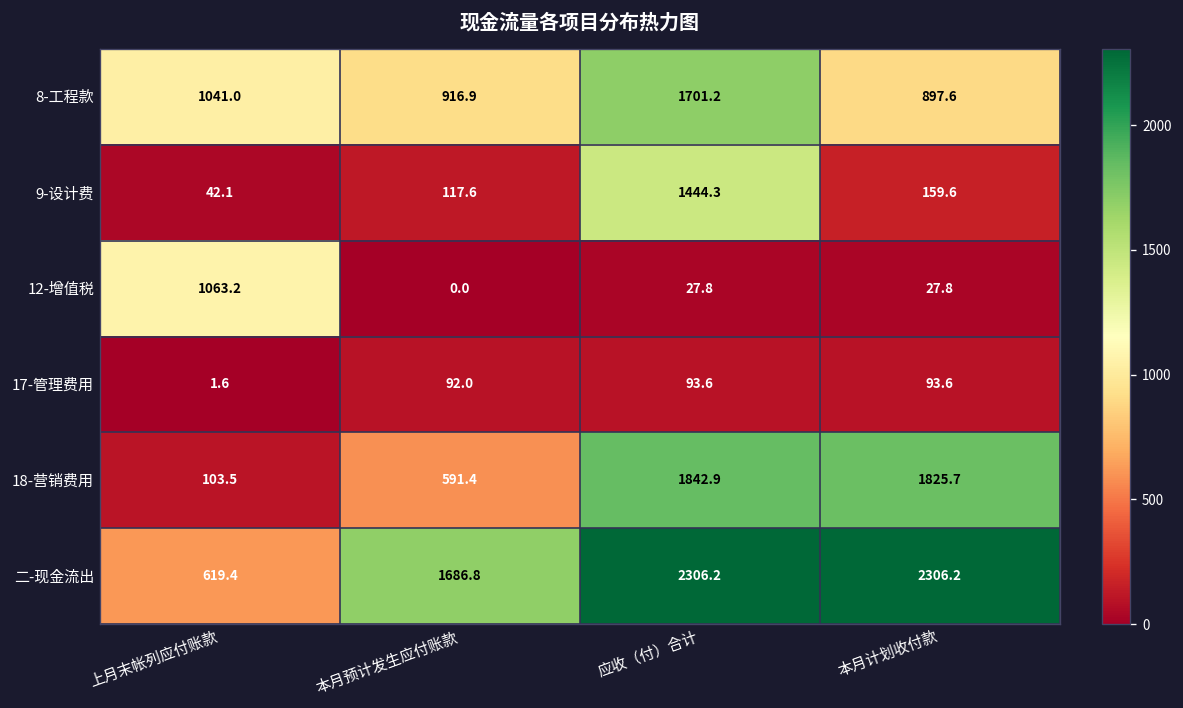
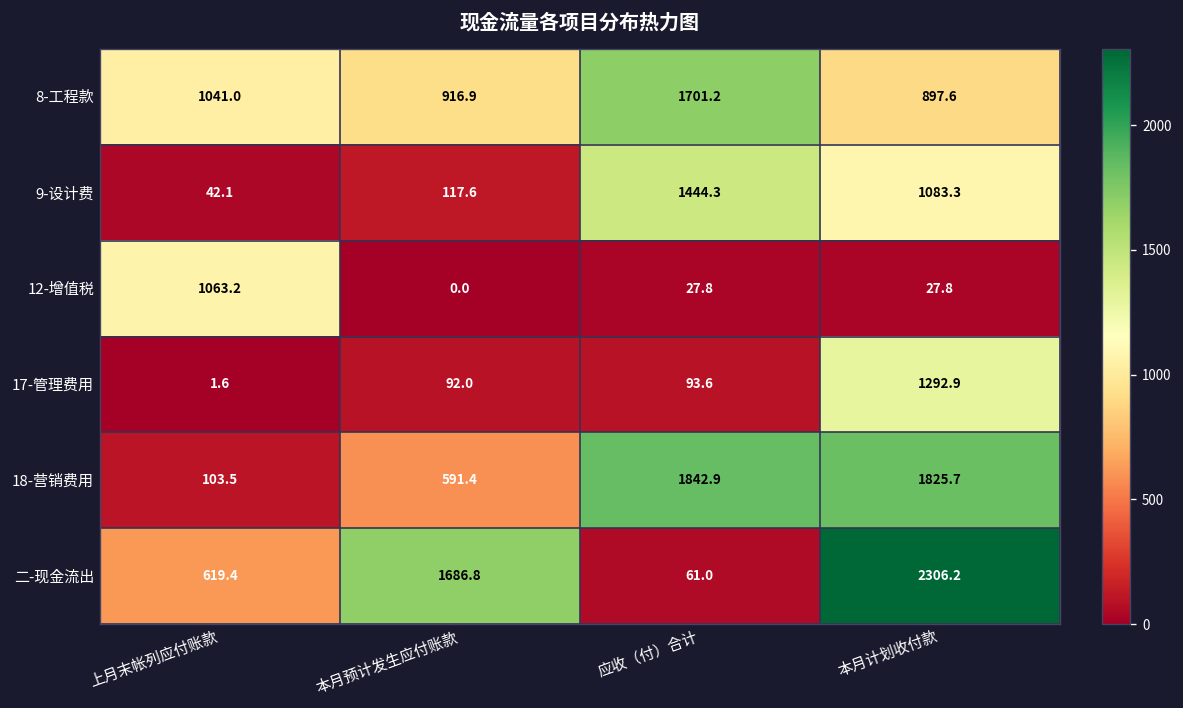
  {
    "8-工程款": {
      "上月末帐列应付账款": 1041.0,
      "本月预计发生应付账款": 916.9,
      "应收（付）合计": 1701.2,
      "本月计划收付款": 897.6
    },
    "9-设计费": {
      "上月末帐列应付账款": 42.1,
      "本月预计发生应付账款": 117.6,
      "应收（付）合计": 1444.3,
-     "本月计划收付款": 159.6
+     "本月计划收付款": 1083.3
    },
    "12-增值税": {
      "上月末帐列应付账款": 1063.2,
      "本月预计发生应付账款": 0.0,
      "应收（付）合计": 27.8,
      "本月计划收付款": 27.8
    },
    "17-管理费用": {
      "上月末帐列应付账款": 1.6,
      "本月预计发生应付账款": 92.0,
      "应收（付）合计": 93.6,
-     "本月计划收付款": 93.6
+     "本月计划收付款": 1292.9
    },
    "18-营销费用": {
      "上月末帐列应付账款": 103.5,
      "本月预计发生应付账款": 591.4,
      "应收（付）合计": 1842.9,
      "本月计划收付款": 1825.7
    },
    "二-现金流出": {
      "上月末帐列应付账款": 619.4,
      "本月预计发生应付账款": 1686.8,
-     "应收（付）合计": 2306.2,
+     "应收（付）合计": 61.0,
      "本月计划收付款": 2306.2
    }
  }
